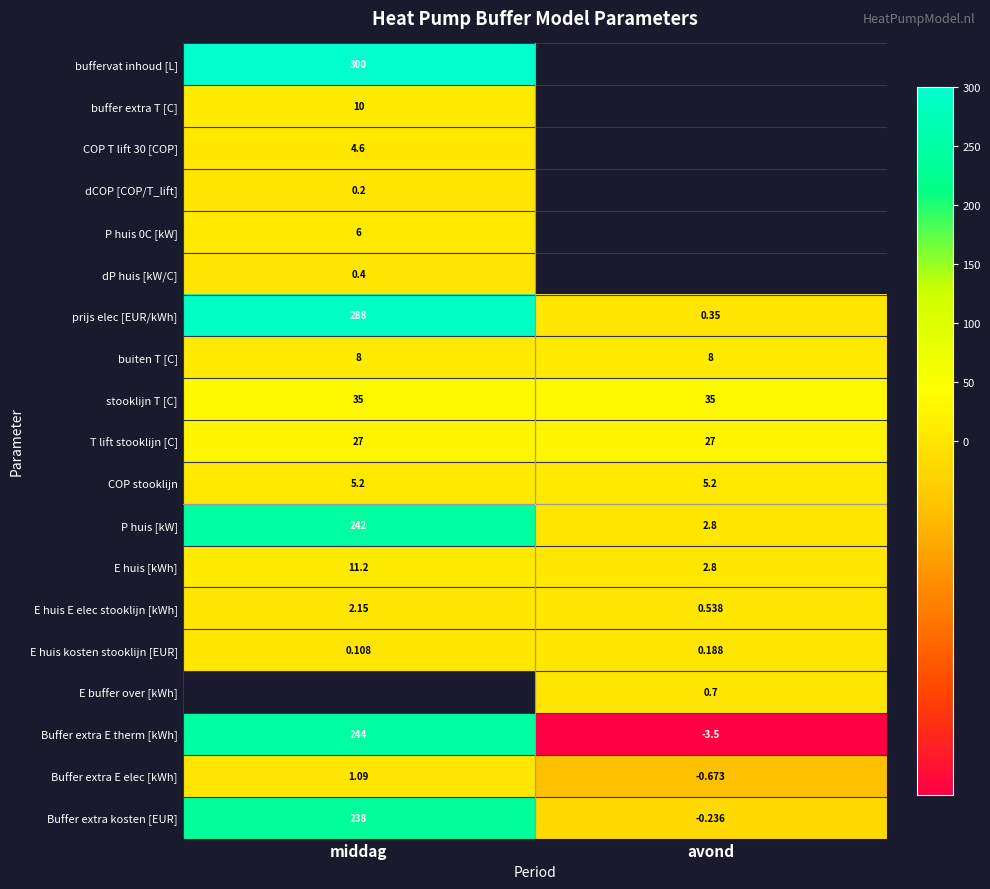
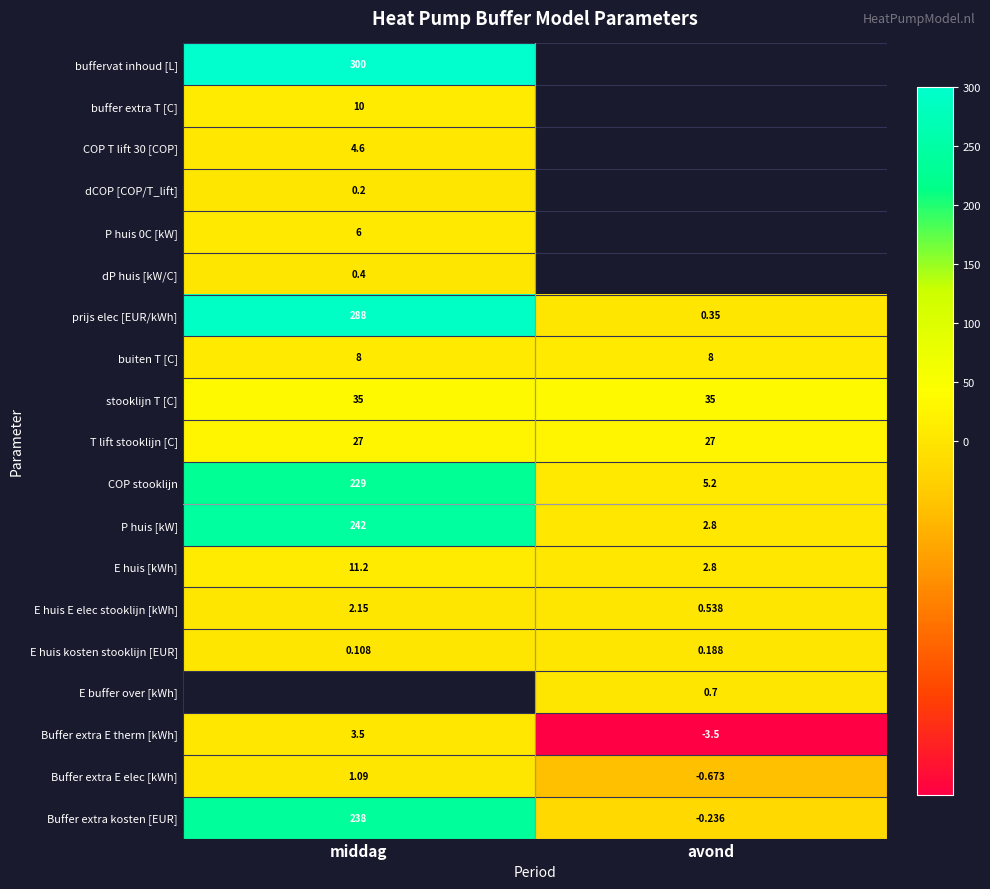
  {
    "buffervat inhoud [L]": {
      "middag": 300
    },
    "buffer extra T [C]": {
      "middag": 10
    },
    "COP T lift 30 [COP]": {
      "middag": 4.6
    },
    "dCOP [COP/T_lift]": {
      "middag": 0.2
    },
    "P huis 0C [kW]": {
      "middag": 6
    },
    "dP huis [kW/C]": {
      "middag": 0.4
    },
    "prijs elec [EUR/kWh]": {
      "middag": 288,
      "avond": 0.35
    },
    "buiten T [C]": {
      "middag": 8,
      "avond": 8
    },
    "stooklijn T [C]": {
      "middag": 35,
      "avond": 35
    },
    "T lift stooklijn [C]": {
      "middag": 27,
      "avond": 27
    },
    "COP stooklijn": {
-     "middag": 5.2,
+     "middag": 229,
      "avond": 5.2
    },
    "P huis [kW]": {
      "middag": 242,
      "avond": 2.8
    },
    "E huis [kWh]": {
      "middag": 11.2,
      "avond": 2.8
    },
    "E huis E elec stooklijn [kWh]": {
      "middag": 2.15,
      "avond": 0.538
    },
    "E huis kosten stooklijn [EUR]": {
      "middag": 0.108,
      "avond": 0.188
    },
    "E buffer over [kWh]": {
      "avond": 0.7
    },
    "Buffer extra E therm [kWh]": {
-     "middag": 244,
+     "middag": 3.5,
      "avond": -3.5
    },
    "Buffer extra E elec [kWh]": {
      "middag": 1.09,
      "avond": -0.673
    },
    "Buffer extra kosten [EUR]": {
      "middag": 238,
      "avond": -0.236
    }
  }
